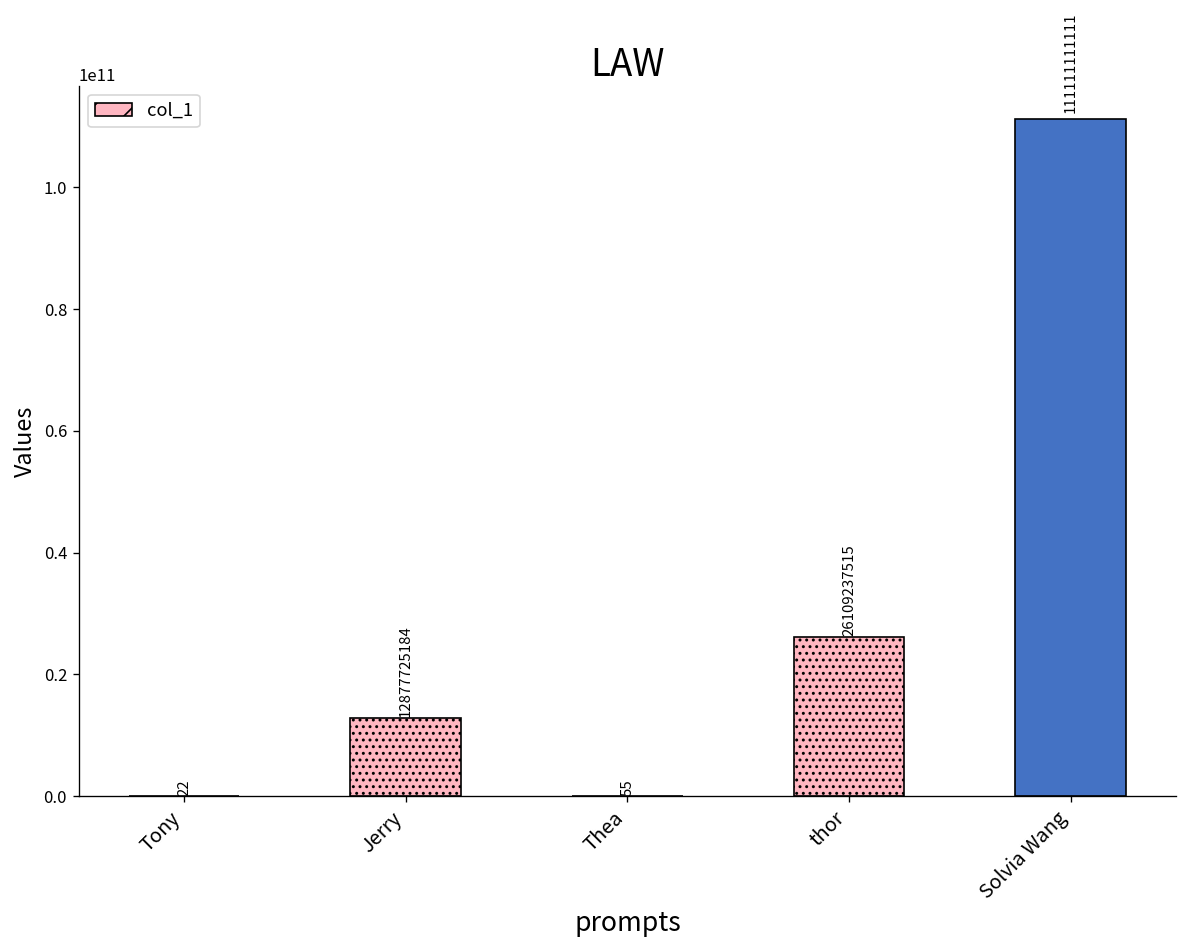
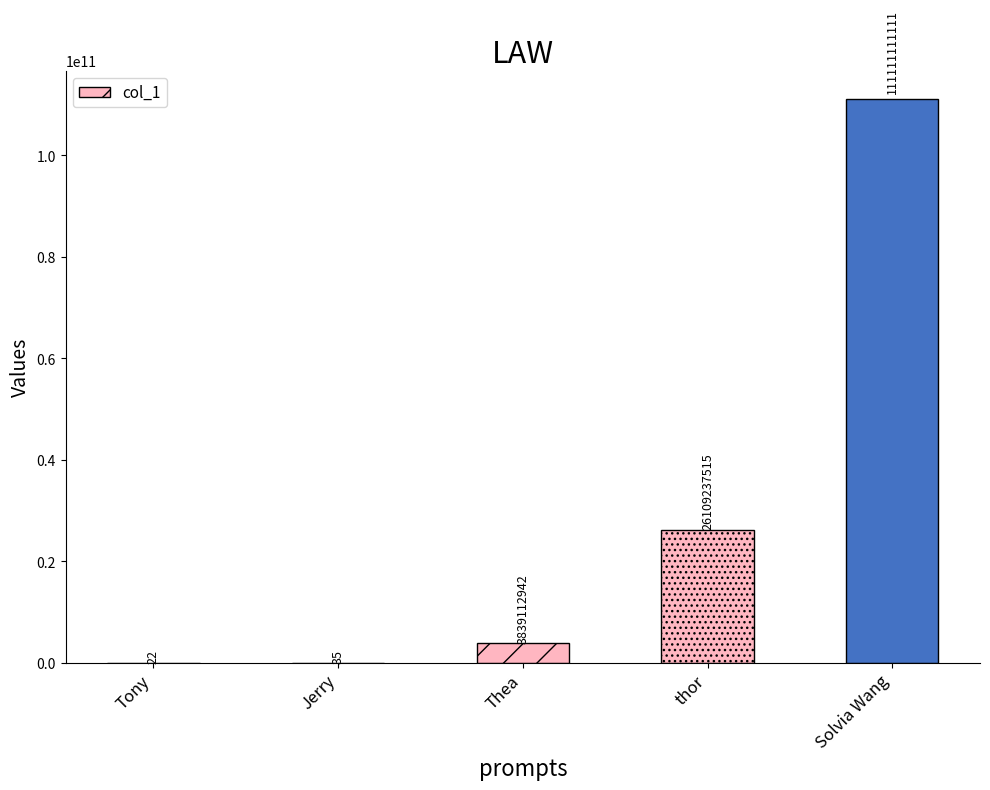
  {
    "Tony": 22,
-   "Jerry": 12877725184,
-   "Thea": 55,
+   "Jerry": 35,
+   "Thea": 3839112942,
    "thor": 26109237515,
    "Solvia Wang": 111111111111
  }
